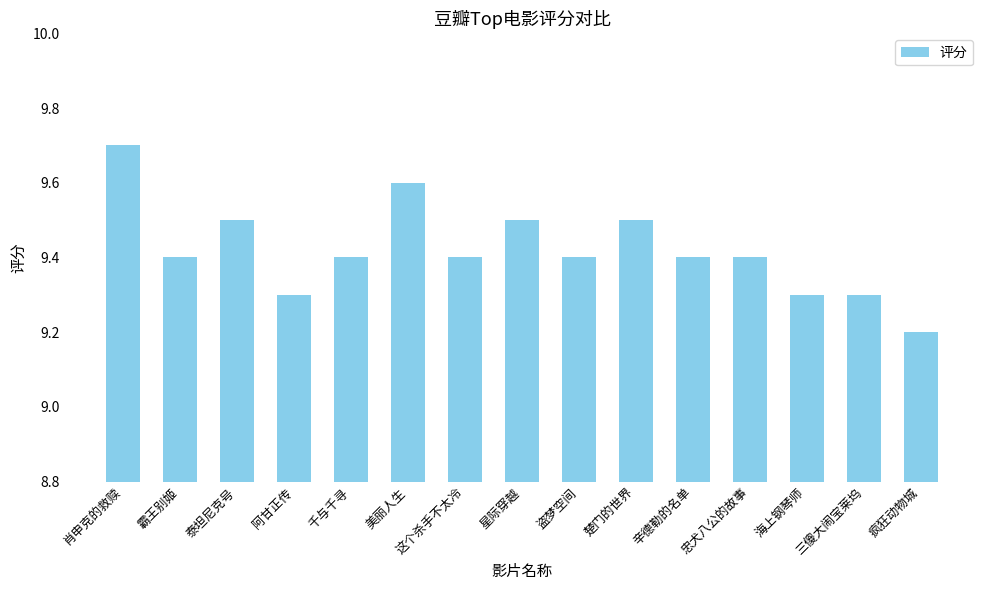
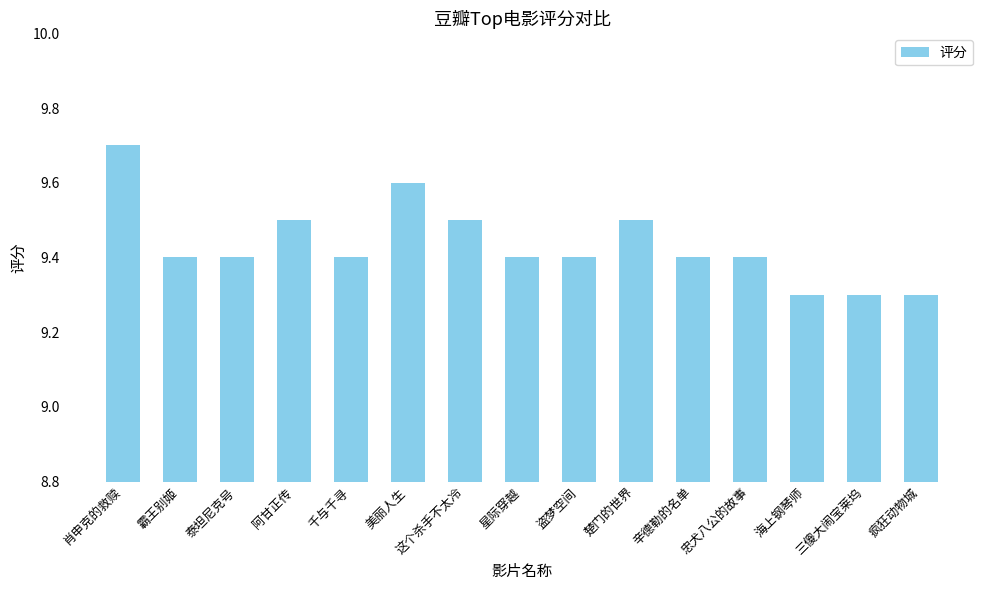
  {
    "肖申克的救赎": 9.7,
    "霸王别姬": 9.4,
-   "泰坦尼克号": 9.5,
-   "阿甘正传": 9.3,
+   "泰坦尼克号": 9.4,
+   "阿甘正传": 9.5,
    "千与千寻": 9.4,
    "美丽人生": 9.6,
-   "这个杀手不太冷": 9.4,
-   "星际穿越": 9.5,
+   "这个杀手不太冷": 9.5,
+   "星际穿越": 9.4,
    "盗梦空间": 9.4,
    "楚门的世界": 9.5,
    "辛德勒的名单": 9.4,
    "忠犬八公的故事": 9.4,
    "海上钢琴师": 9.3,
    "三傻大闹宝莱坞": 9.3,
-   "疯狂动物城": 9.2
+   "疯狂动物城": 9.3
  }
